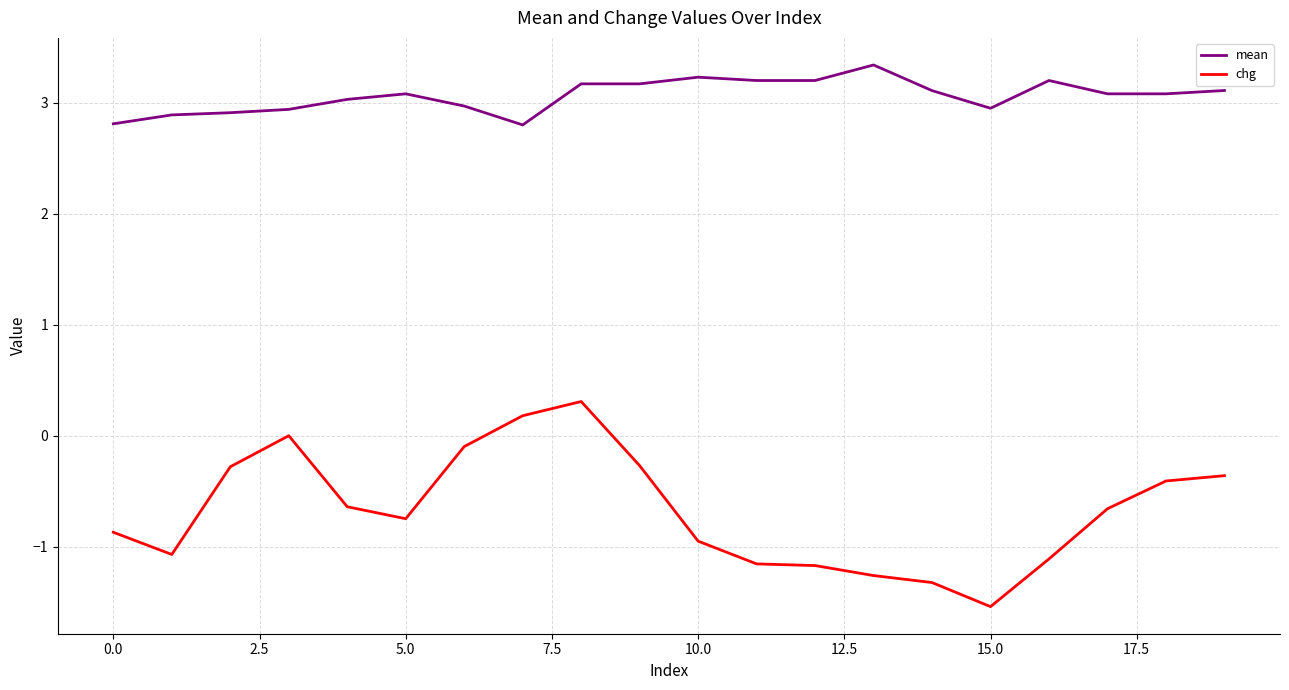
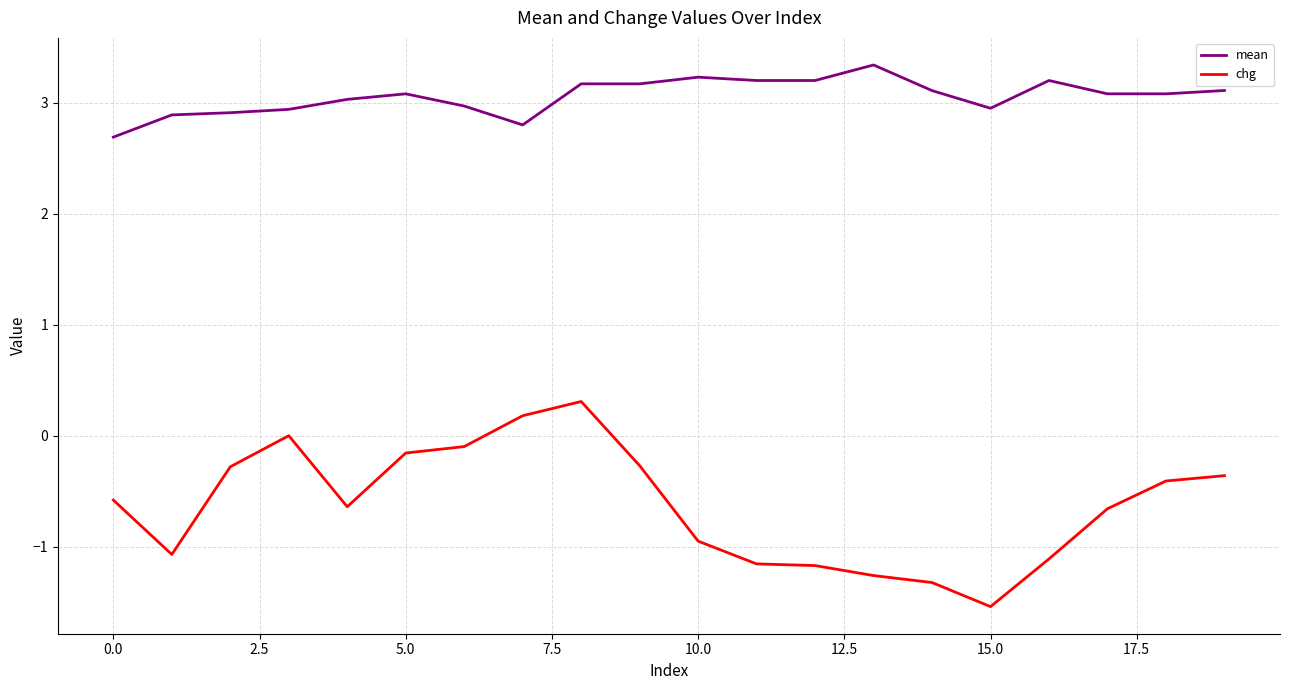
  {
    "mean": {
-     "0.0": 2.81,
+     "0.0": 2.69,
      "5.0": 3.08,
      "10.0": 3.23,
      "15.0": 2.95
    },
    "chg": {
-     "0.0": -0.87,
-     "5.0": -0.75,
+     "0.0": -0.58,
+     "5.0": -0.16,
      "10.0": -0.95,
      "15.0": -1.54
    }
  }
